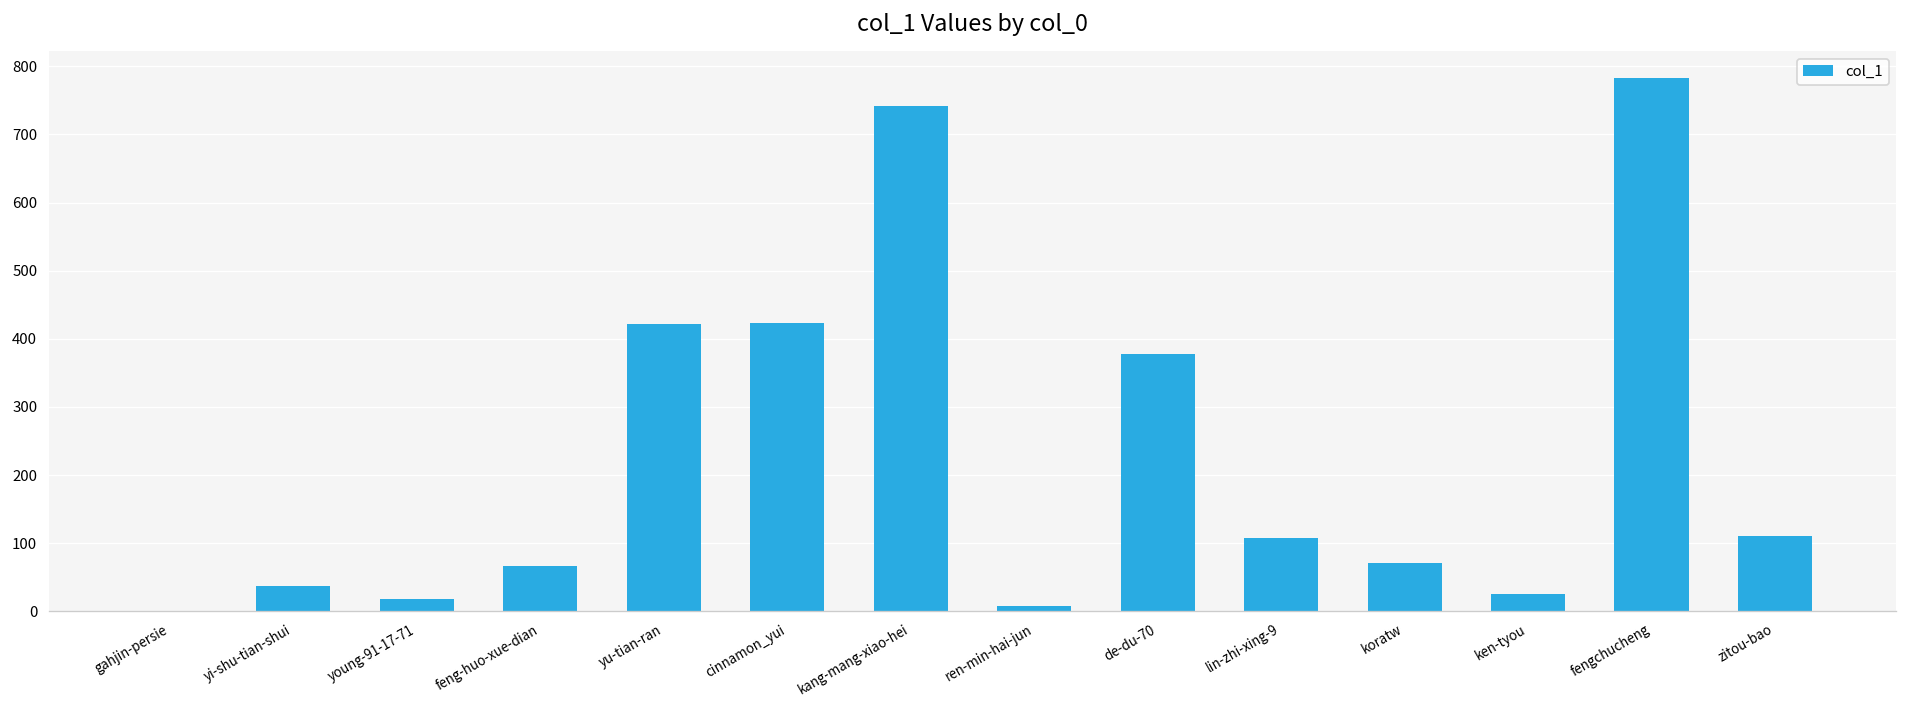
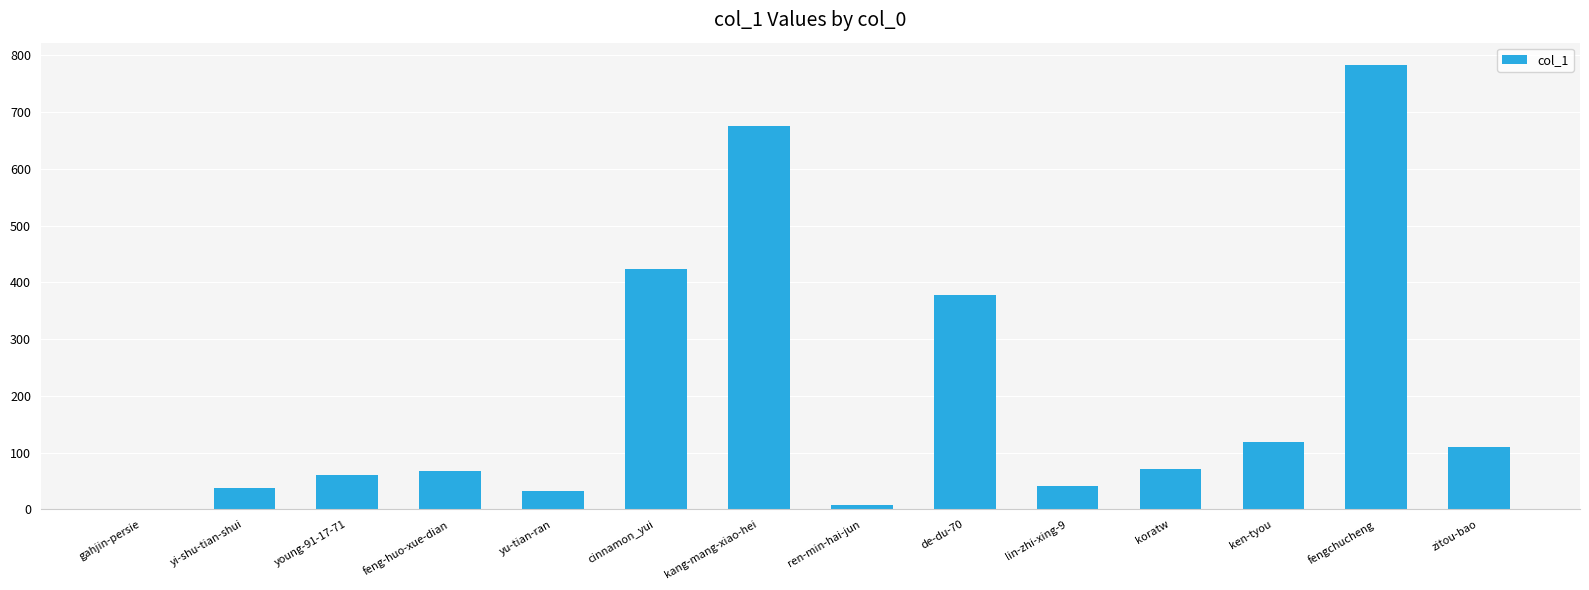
  {
    "gahjin-persie": 0,
    "yi-shu-tian-shui": 40,
-   "young-91-17-71": 20,
+   "young-91-17-71": 60,
    "feng-huo-xue-dian": 70,
-   "yu-tian-ran": 420,
+   "yu-tian-ran": 30,
    "cinnamon_yui": 420,
-   "kang-mang-xiao-hei": 740,
+   "kang-mang-xiao-hei": 680,
    "ren-min-hai-jun": 10,
    "de-du-70": 380,
-   "lin-zhi-xing-9": 110,
+   "lin-zhi-xing-9": 40,
    "koratw": 70,
-   "ken-tyou": 30,
+   "ken-tyou": 120,
    "fengchucheng": 780,
    "zitou-bao": 110
  }
